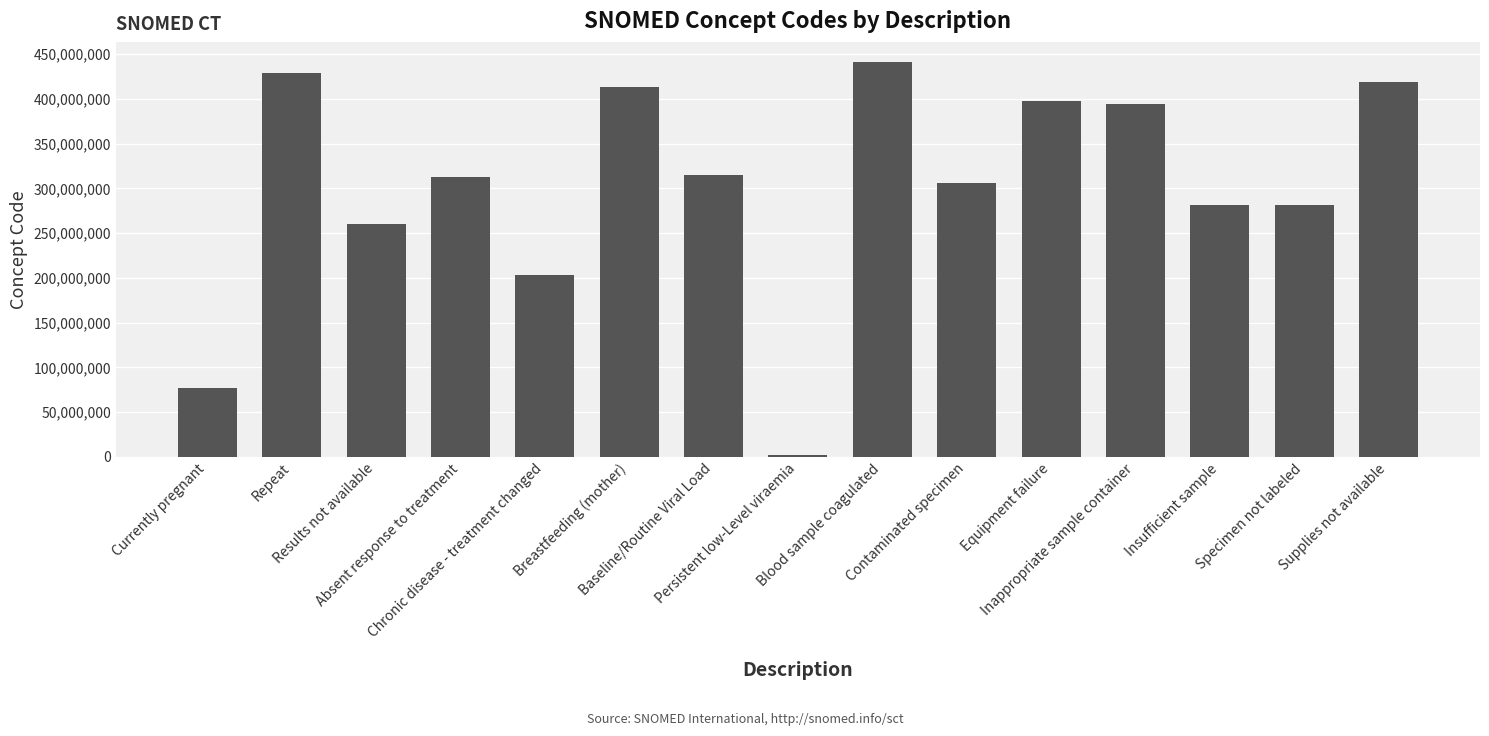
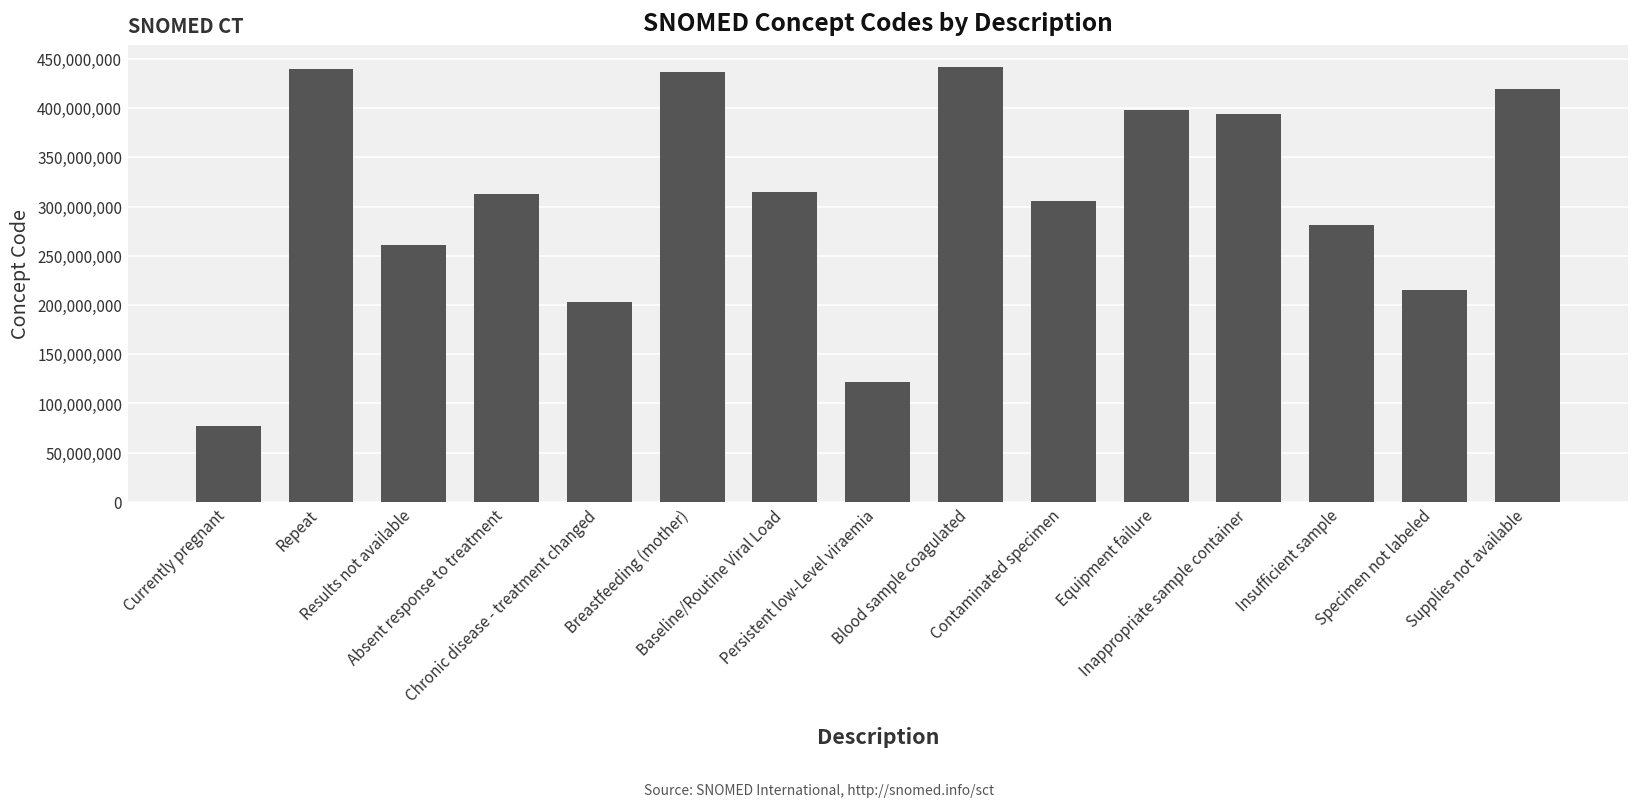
  {
    "Currently pregnant": "80,000,000",
-   "Repeat": "430,000,000",
+   "Repeat": "440,000,000",
    "Results not available": "260,000,000",
    "Absent response to treatment": "310,000,000",
    "Chronic disease - treatment changed": "200,000,000",
-   "Breastfeeding (mother)": "410,000,000",
+   "Breastfeeding (mother)": "440,000,000",
    "Baseline/Routine Viral Load": "320,000,000",
-   "Persistent low-Level viraemia": "0",
+   "Persistent low-Level viraemia": "120,000,000",
    "Blood sample coagulated": "440,000,000",
    "Contaminated specimen": "310,000,000",
    "Equipment failure": "400,000,000",
    "Inappropriate sample container": "390,000,000",
    "Insufficient sample": "280,000,000",
-   "Specimen not labeled": "280,000,000",
+   "Specimen not labeled": "220,000,000",
    "Supplies not available": "420,000,000"
  }
